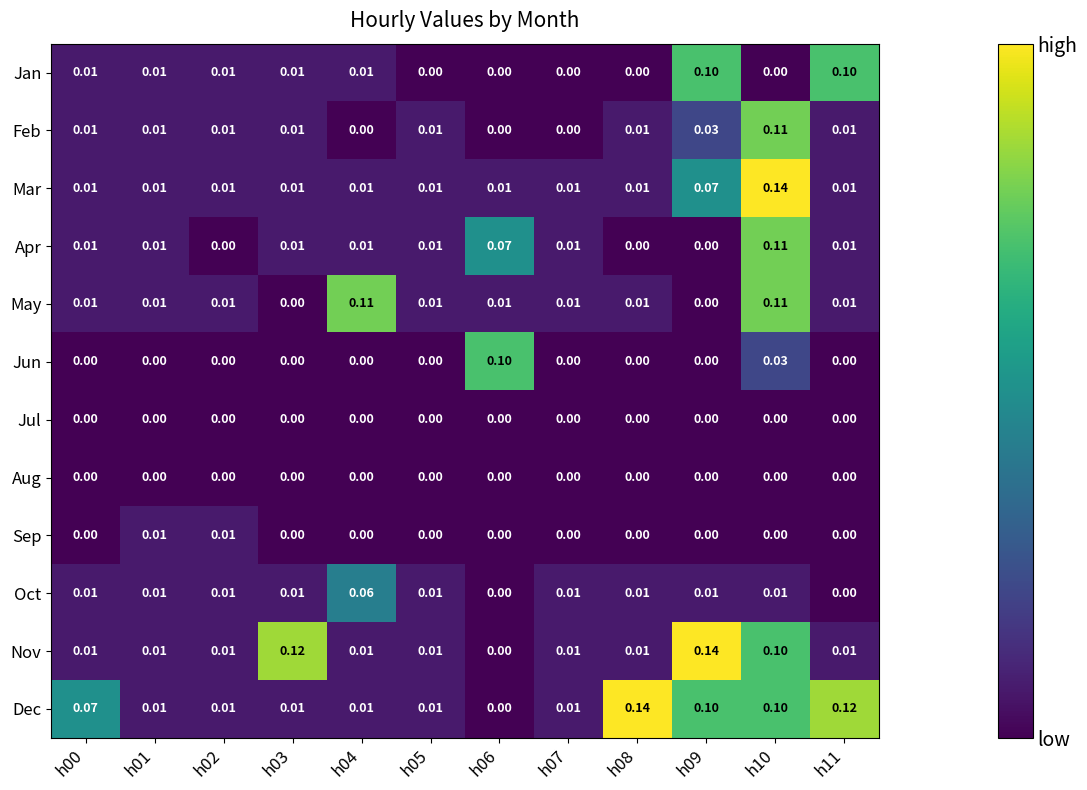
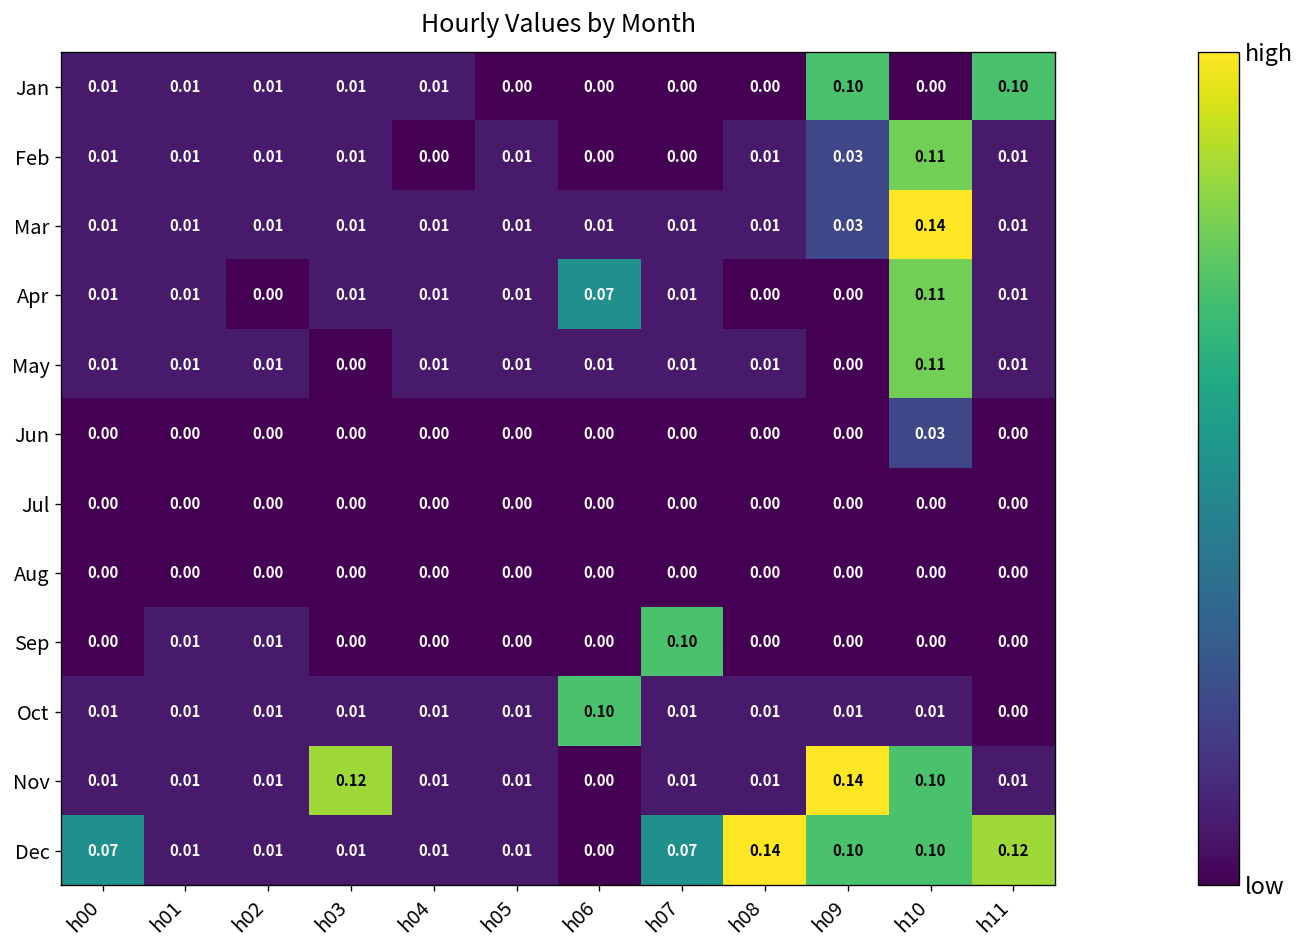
  {
    "Jan": {
      "h00": 0.01,
      "h01": 0.01,
      "h02": 0.01,
      "h03": 0.01,
      "h04": 0.01,
      "h05": 0.00,
      "h06": 0.00,
      "h07": 0.00,
      "h08": 0.00,
      "h09": 0.10,
      "h10": 0.00,
      "h11": 0.10
    },
    "Feb": {
      "h00": 0.01,
      "h01": 0.01,
      "h02": 0.01,
      "h03": 0.01,
      "h04": 0.00,
      "h05": 0.01,
      "h06": 0.00,
      "h07": 0.00,
      "h08": 0.01,
      "h09": 0.03,
      "h10": 0.11,
      "h11": 0.01
    },
    "Mar": {
      "h00": 0.01,
      "h01": 0.01,
      "h02": 0.01,
      "h03": 0.01,
      "h04": 0.01,
      "h05": 0.01,
      "h06": 0.01,
      "h07": 0.01,
      "h08": 0.01,
-     "h09": 0.07,
+     "h09": 0.03,
      "h10": 0.14,
      "h11": 0.01
    },
    "Apr": {
      "h00": 0.01,
      "h01": 0.01,
      "h02": 0.00,
      "h03": 0.01,
      "h04": 0.01,
      "h05": 0.01,
      "h06": 0.07,
      "h07": 0.01,
      "h08": 0.00,
      "h09": 0.00,
      "h10": 0.11,
      "h11": 0.01
    },
    "May": {
      "h00": 0.01,
      "h01": 0.01,
      "h02": 0.01,
      "h03": 0.00,
-     "h04": 0.11,
+     "h04": 0.01,
      "h05": 0.01,
      "h06": 0.01,
      "h07": 0.01,
      "h08": 0.01,
      "h09": 0.00,
      "h10": 0.11,
      "h11": 0.01
    },
    "Jun": {
      "h00": 0.00,
      "h01": 0.00,
      "h02": 0.00,
      "h03": 0.00,
      "h04": 0.00,
      "h05": 0.00,
-     "h06": 0.10,
+     "h06": 0.00,
      "h07": 0.00,
      "h08": 0.00,
      "h09": 0.00,
      "h10": 0.03,
      "h11": 0.00
    },
    "Jul": {
      "h00": 0.00,
      "h01": 0.00,
      "h02": 0.00,
      "h03": 0.00,
      "h04": 0.00,
      "h05": 0.00,
      "h06": 0.00,
      "h07": 0.00,
      "h08": 0.00,
      "h09": 0.00,
      "h10": 0.00,
      "h11": 0.00
    },
    "Aug": {
      "h00": 0.00,
      "h01": 0.00,
      "h02": 0.00,
      "h03": 0.00,
      "h04": 0.00,
      "h05": 0.00,
      "h06": 0.00,
      "h07": 0.00,
      "h08": 0.00,
      "h09": 0.00,
      "h10": 0.00,
      "h11": 0.00
    },
    "Sep": {
      "h00": 0.00,
      "h01": 0.01,
      "h02": 0.01,
      "h03": 0.00,
      "h04": 0.00,
      "h05": 0.00,
      "h06": 0.00,
-     "h07": 0.00,
+     "h07": 0.10,
      "h08": 0.00,
      "h09": 0.00,
      "h10": 0.00,
      "h11": 0.00
    },
    "Oct": {
      "h00": 0.01,
      "h01": 0.01,
      "h02": 0.01,
      "h03": 0.01,
-     "h04": 0.06,
+     "h04": 0.01,
      "h05": 0.01,
-     "h06": 0.00,
+     "h06": 0.10,
      "h07": 0.01,
      "h08": 0.01,
      "h09": 0.01,
      "h10": 0.01,
      "h11": 0.00
    },
    "Nov": {
      "h00": 0.01,
      "h01": 0.01,
      "h02": 0.01,
      "h03": 0.12,
      "h04": 0.01,
      "h05": 0.01,
      "h06": 0.00,
      "h07": 0.01,
      "h08": 0.01,
      "h09": 0.14,
      "h10": 0.10,
      "h11": 0.01
    },
    "Dec": {
      "h00": 0.07,
      "h01": 0.01,
      "h02": 0.01,
      "h03": 0.01,
      "h04": 0.01,
      "h05": 0.01,
      "h06": 0.00,
-     "h07": 0.01,
+     "h07": 0.07,
      "h08": 0.14,
      "h09": 0.10,
      "h10": 0.10,
      "h11": 0.12
    }
  }
